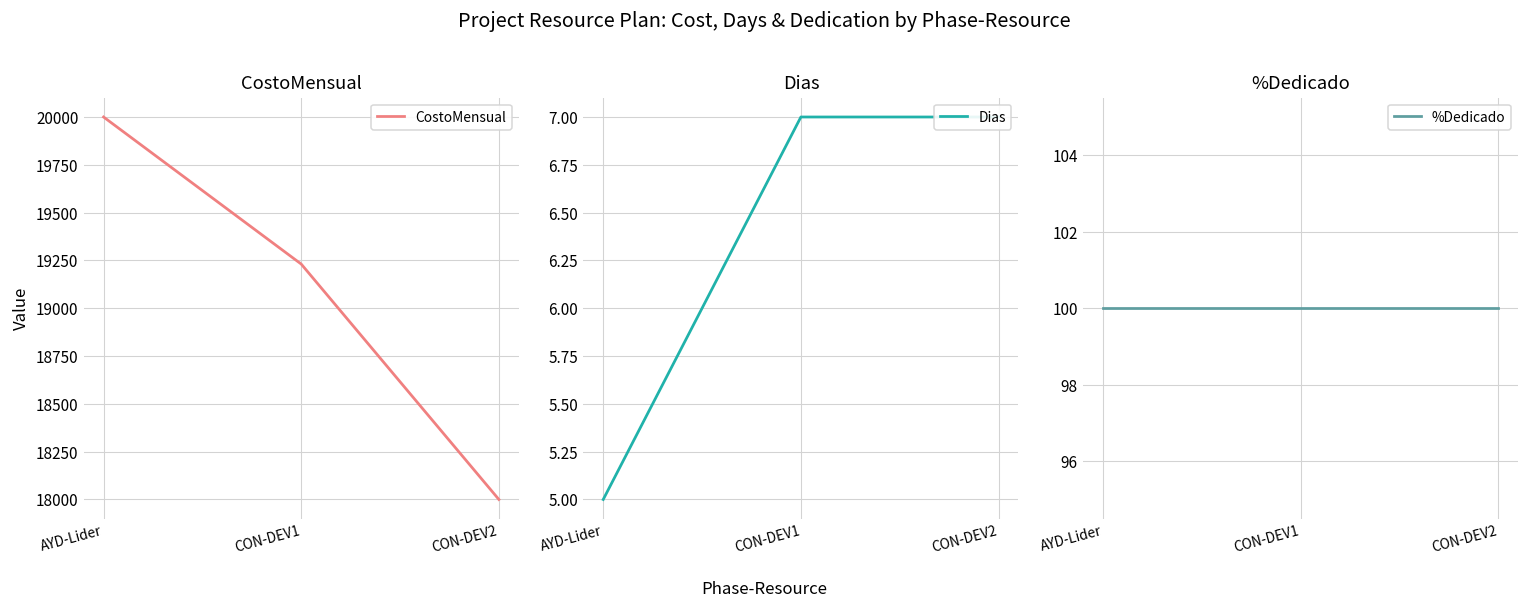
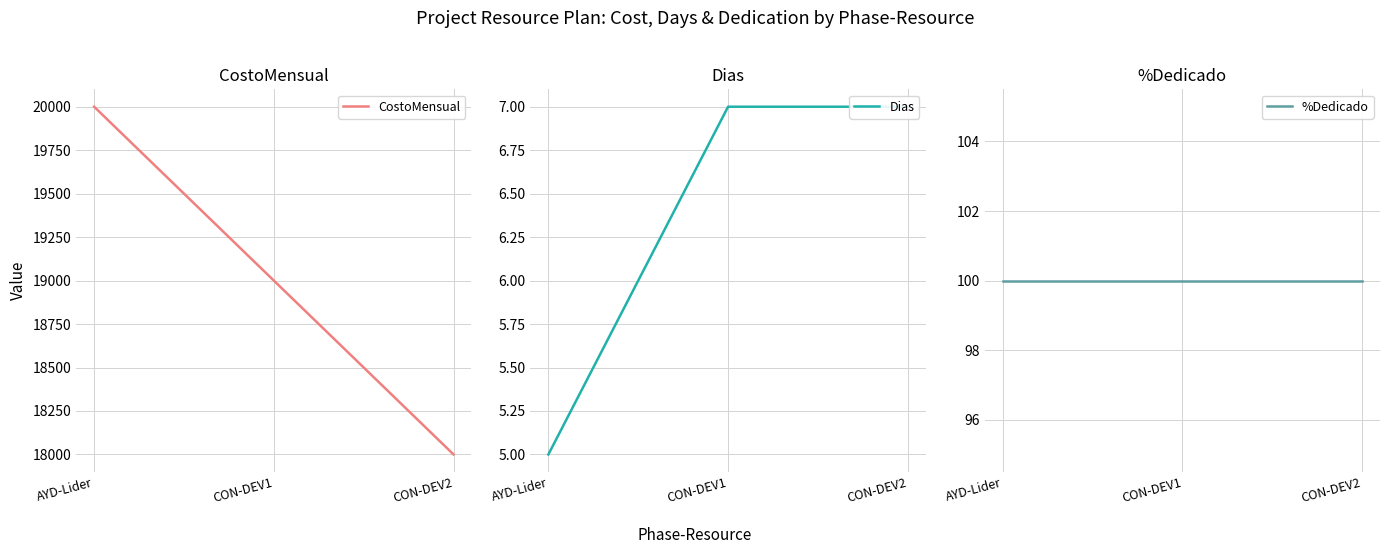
  {
    "CostoMensual": {
      "AYD-Lider": 20000,
-     "CON-DEV1": 19230,
+     "CON-DEV1": 19000,
      "CON-DEV2": 18000
    },
    "Dias": {
      "AYD-Lider": 5.00,
      "CON-DEV1": 7.00
    },
    "%Dedicado": {
      "AYD-Lider": 100.0,
      "CON-DEV1": 100.0,
      "CON-DEV2": 100.0
    }
  }
